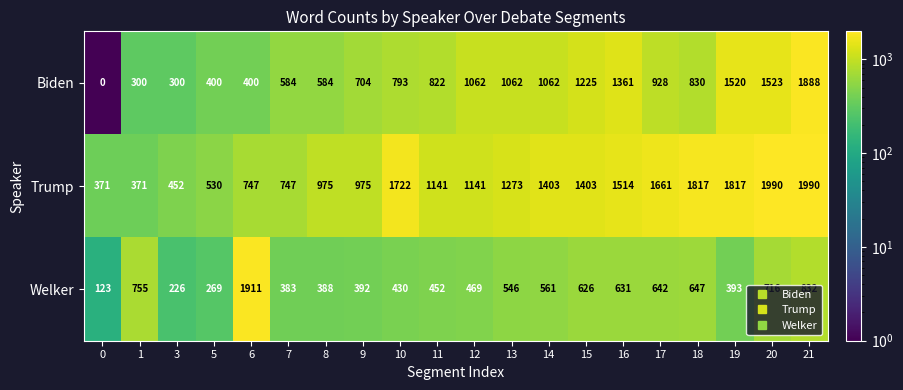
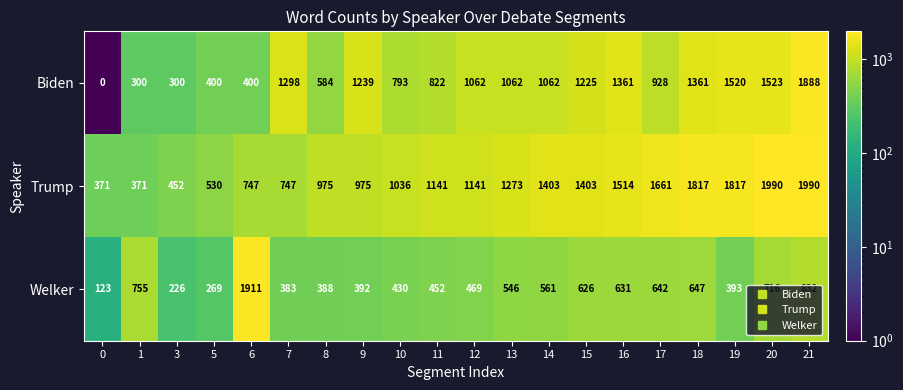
  {
    "Biden": {
      "0": 0,
      "1": 300,
      "3": 300,
      "5": 400,
      "6": 400,
-     "7": 584,
+     "7": 1298,
      "8": 584,
-     "9": 704,
+     "9": 1239,
      "10": 793,
      "11": 822,
      "12": 1062,
      "13": 1062,
      "14": 1062,
      "15": 1225,
      "16": 1361,
      "17": 928,
-     "18": 830,
+     "18": 1361,
      "19": 1520,
      "20": 1523,
      "21": 1888
    },
    "Trump": {
      "0": 371,
      "1": 371,
      "3": 452,
      "5": 530,
      "6": 747,
      "7": 747,
      "8": 975,
      "9": 975,
-     "10": 1722,
+     "10": 1036,
      "11": 1141,
      "12": 1141,
      "13": 1273,
      "14": 1403,
      "15": 1403,
      "16": 1514,
      "17": 1661,
      "18": 1817,
      "19": 1817,
      "20": 1990,
      "21": 1990
    },
    "Welker": {
      "0": 123,
      "1": 755,
      "3": 226,
      "5": 269,
      "6": 1911,
      "7": 383,
      "8": 388,
      "9": 392,
      "10": 430,
      "11": 452,
      "12": 469,
      "13": 546,
      "14": 561,
      "15": 626,
      "16": 631,
      "17": 642,
      "18": 647,
      "19": 393
    }
  }
